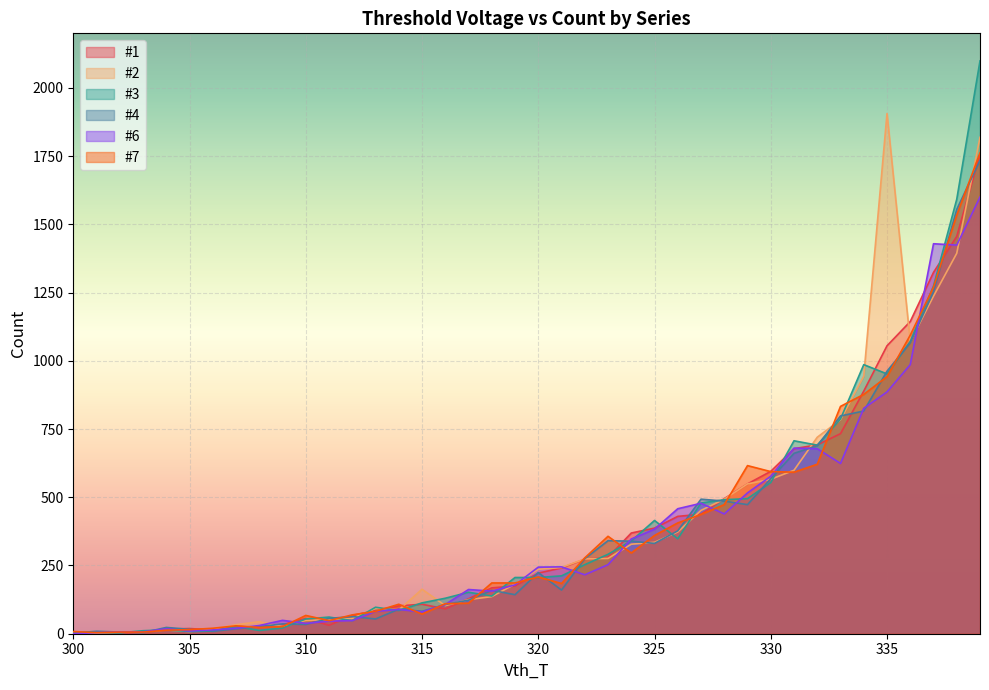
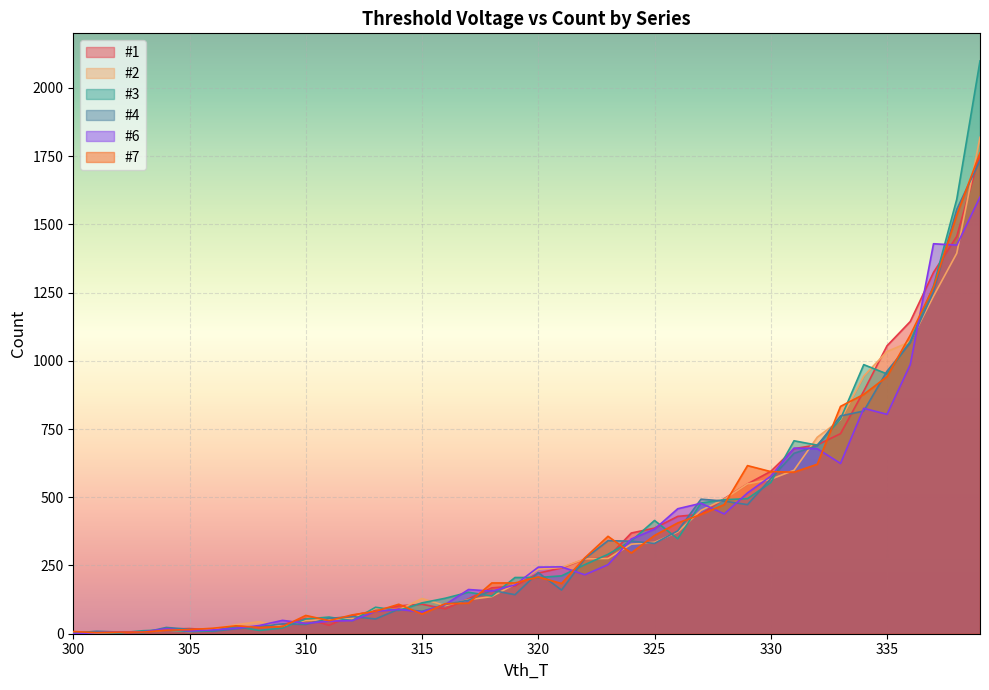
  {
    "#2": {
-     "315": 160,
-     "335": 1910
+     "315": 130,
+     "335": 1030
    },
    "#6": {
-     "335": 890
+     "335": 800
    }
  }
